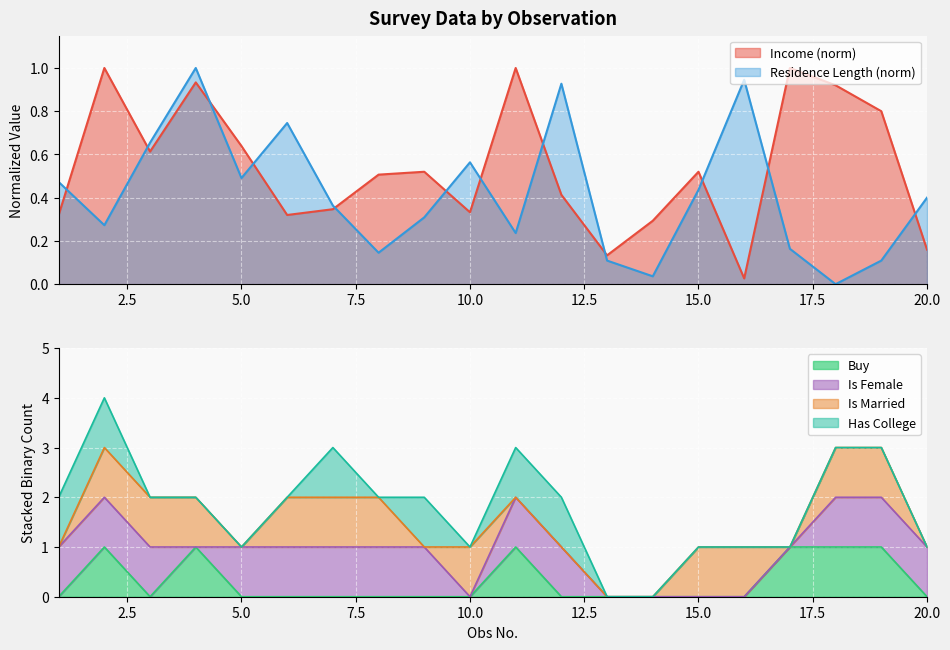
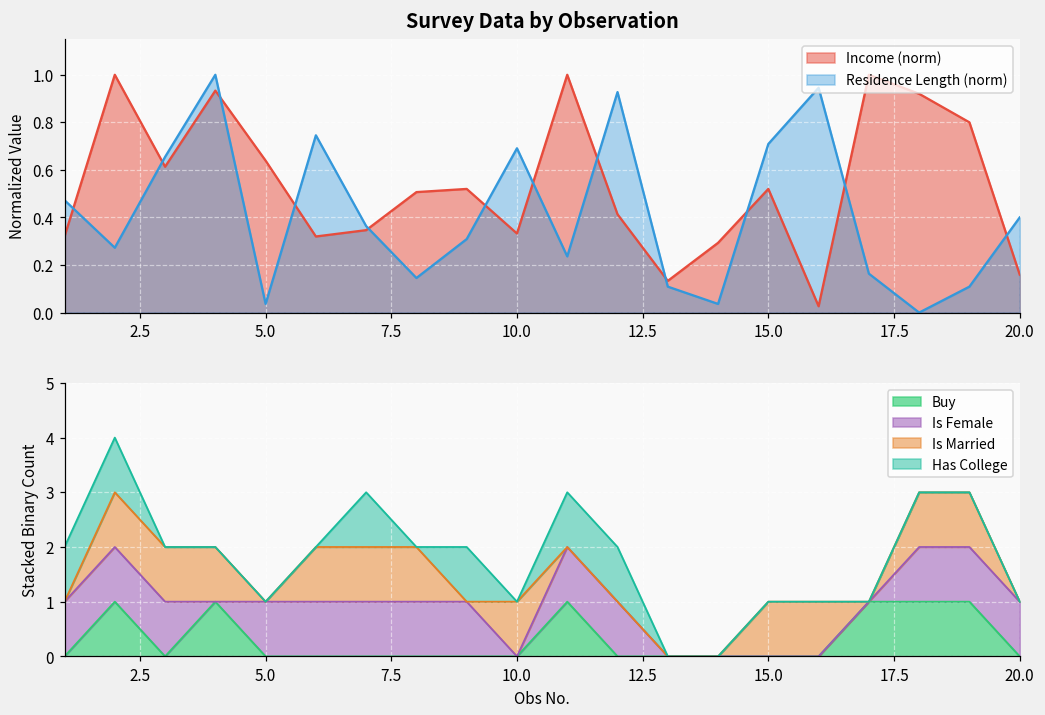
  {
    "Survey Data by Observation": {
      "Income (norm)": {
        "5.0": 0.64,
        "10.0": 0.33,
        "15.0": 0.52,
        "20.0": 0.16
      },
      "Residence Length (norm)": {
-       "5.0": 0.49,
-       "10.0": 0.56,
-       "15.0": 0.44,
+       "5.0": 0.04,
+       "10.0": 0.69,
+       "15.0": 0.71,
        "20.0": 0.40
      }
    }
  }
